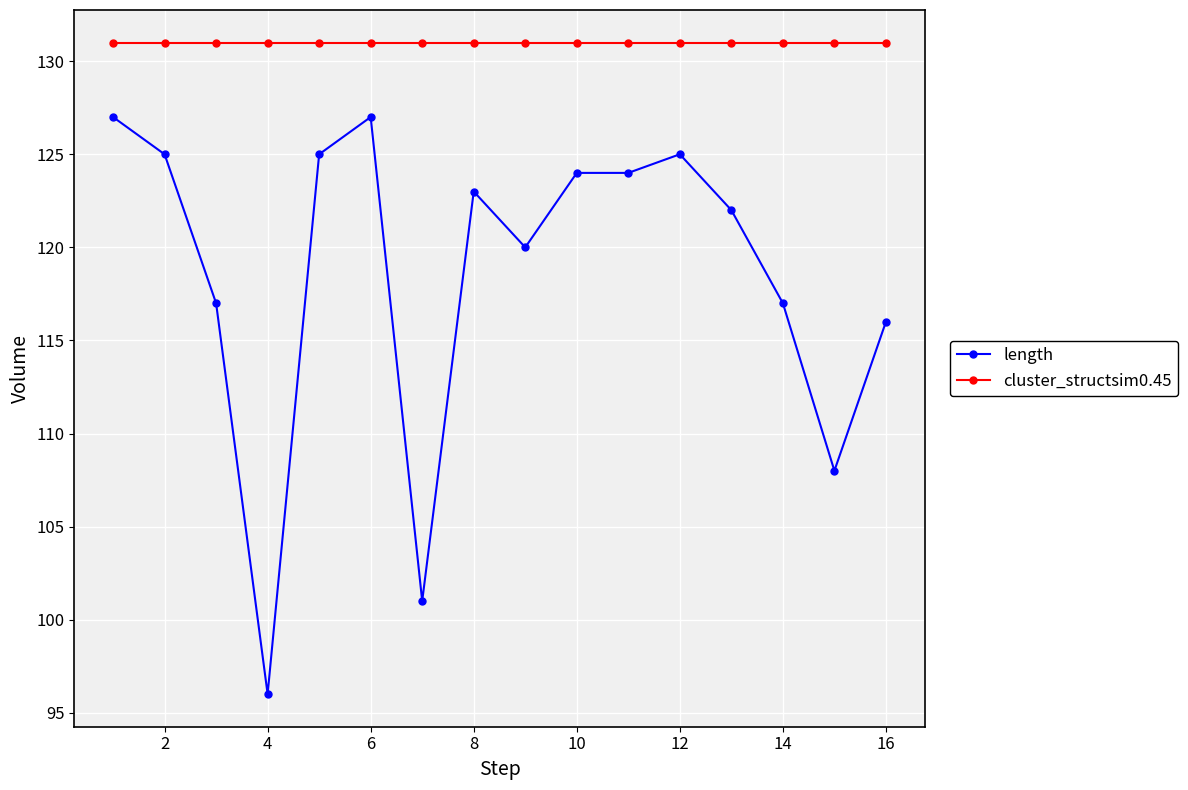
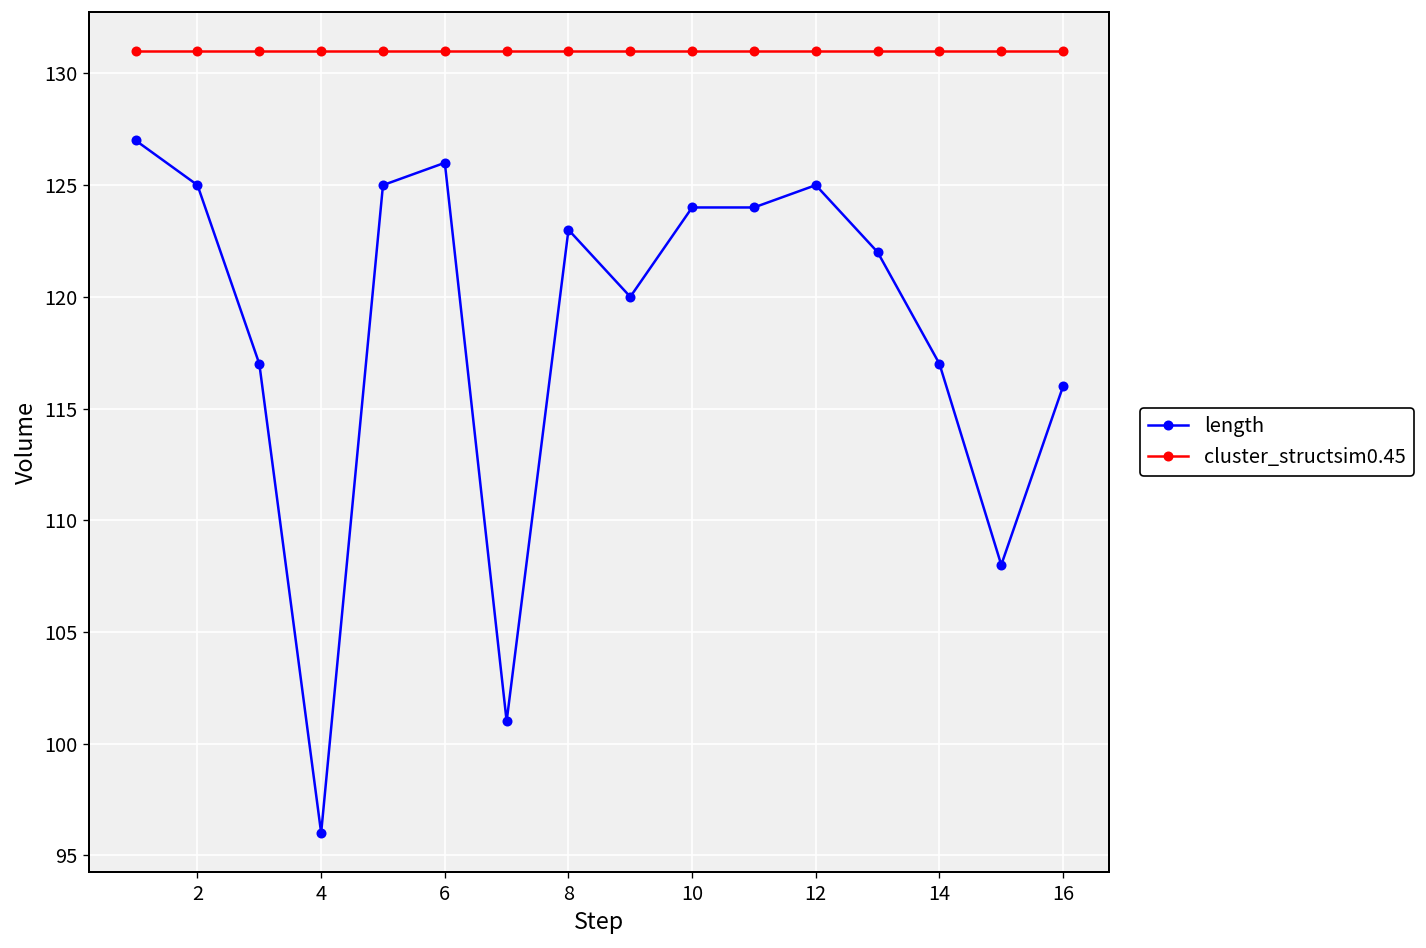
  {
    "length": {
      "2": 125,
      "4": 96,
-     "6": 127,
+     "6": 126,
      "8": 123,
      "10": 124,
      "12": 125,
      "14": 117,
      "16": 116
    },
    "cluster_structsim0.45": {
      "2": 131,
      "4": 131,
      "6": 131,
      "8": 131,
      "10": 131,
      "12": 131,
      "14": 131,
      "16": 131
    }
  }
